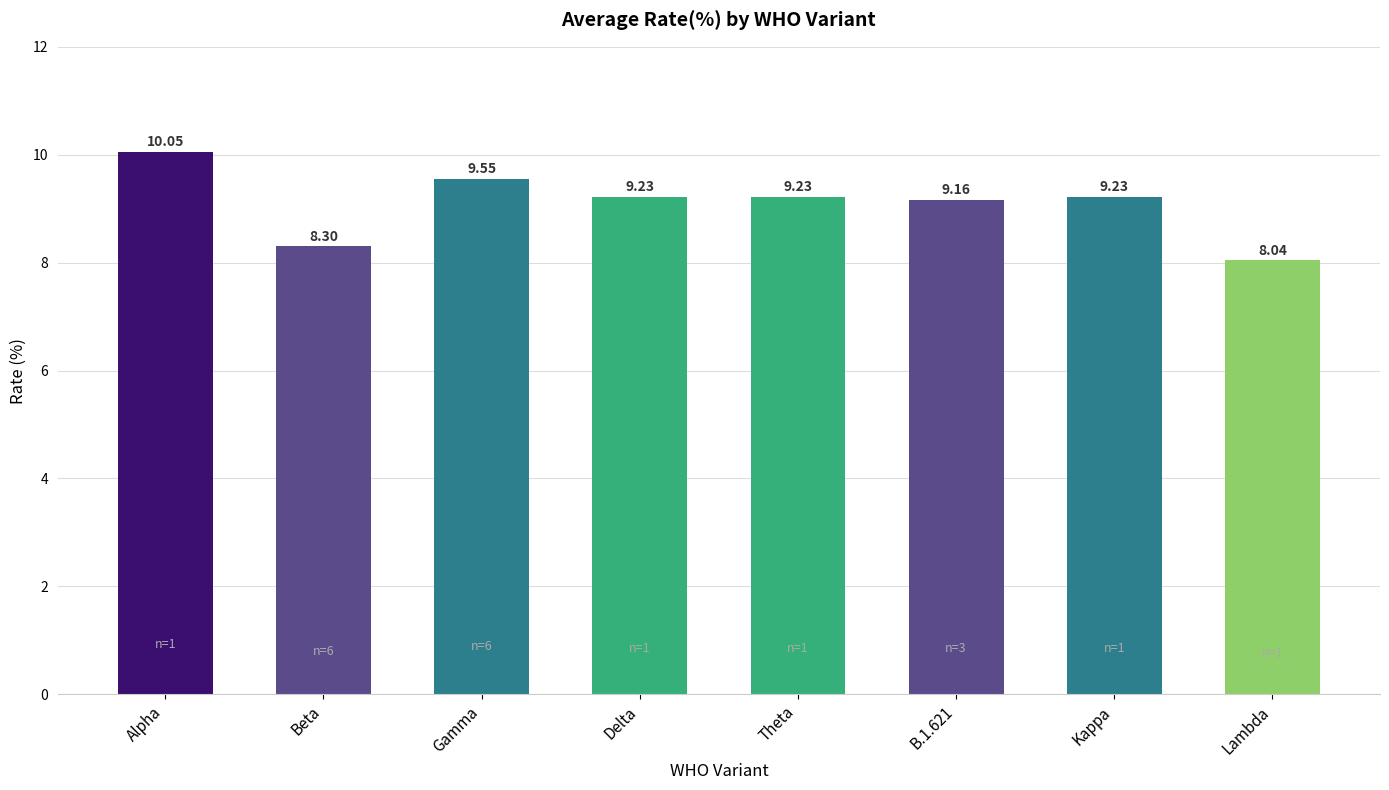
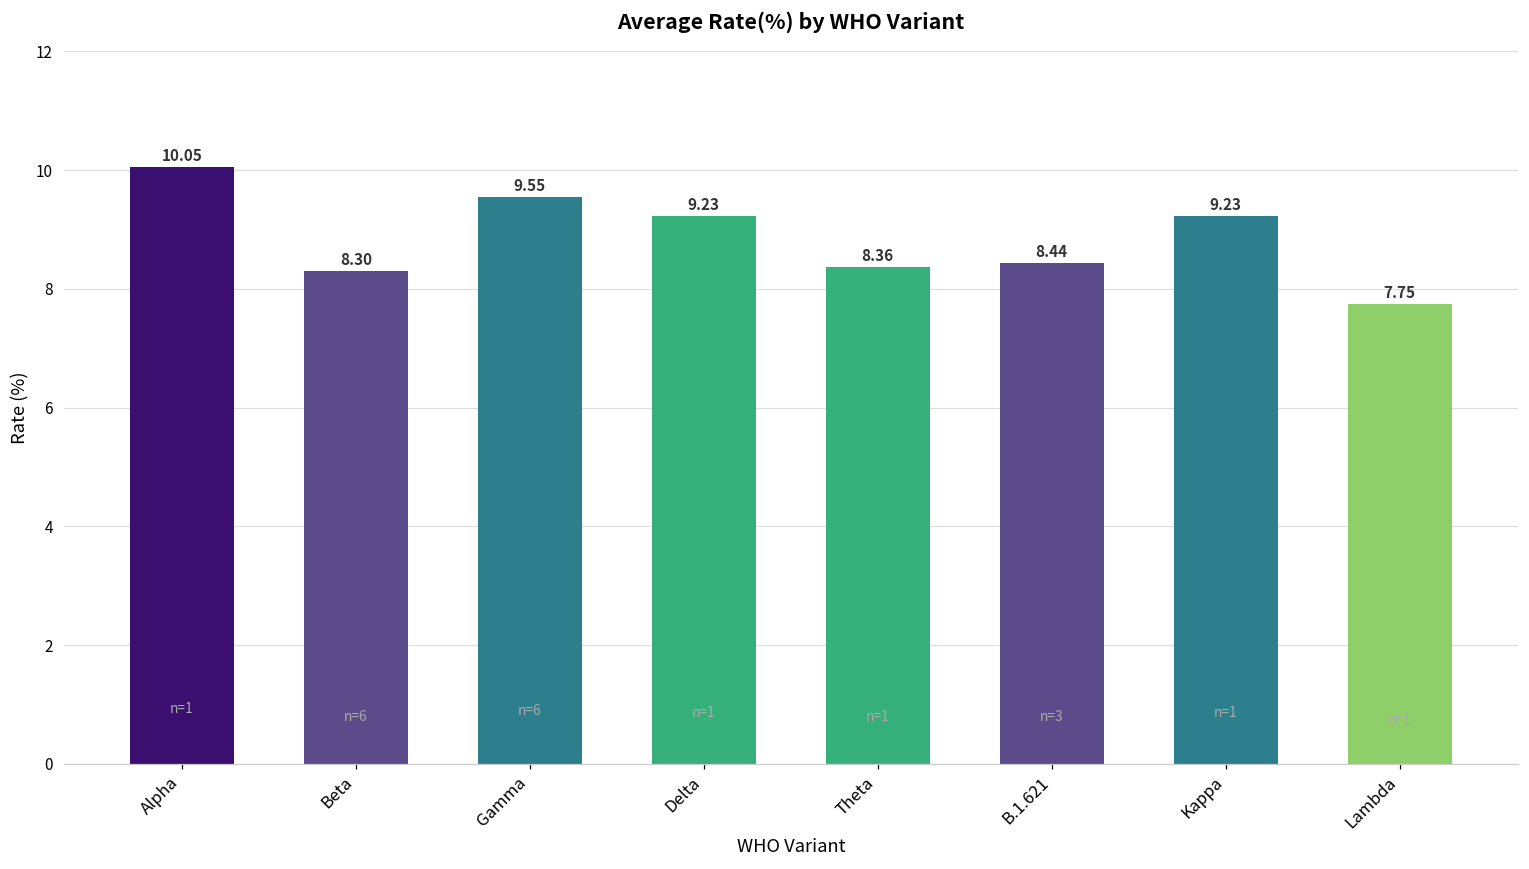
  {
    "Alpha": 10.05,
    "Beta": 8.30,
    "Gamma": 9.55,
    "Delta": 9.23,
-   "Theta": 9.23,
-   "B.1.621": 9.16,
+   "Theta": 8.36,
+   "B.1.621": 8.44,
    "Kappa": 9.23,
-   "Lambda": 8.04
+   "Lambda": 7.75
  }
